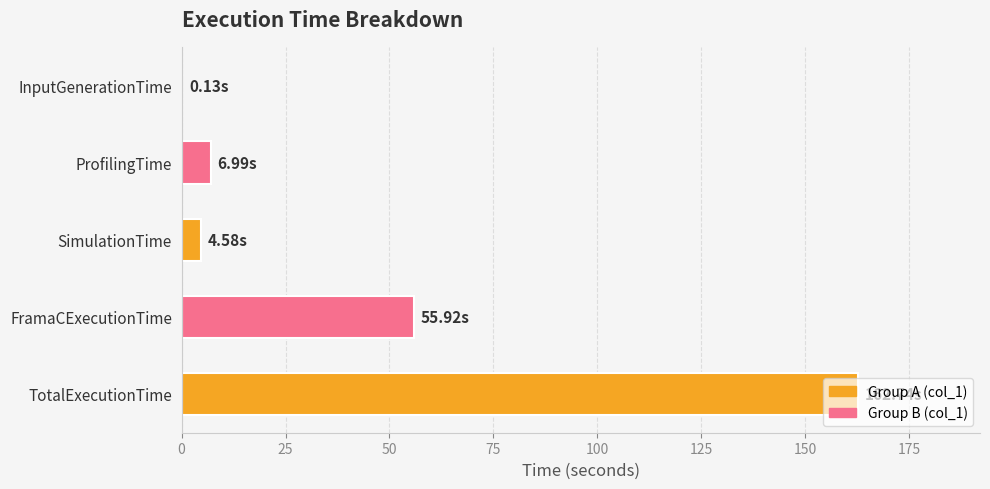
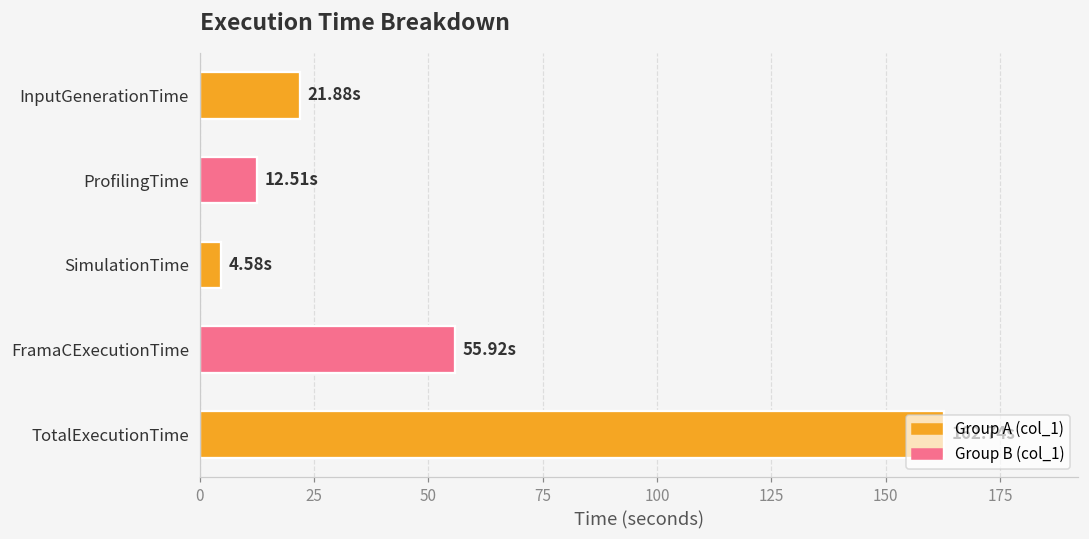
  {
-   "InputGenerationTime": "0.13s",
-   "ProfilingTime": "6.99s",
+   "InputGenerationTime": "21.88s",
+   "ProfilingTime": "12.51s",
    "SimulationTime": "4.58s",
    "FramaCExecutionTime": "55.92s"
  }
